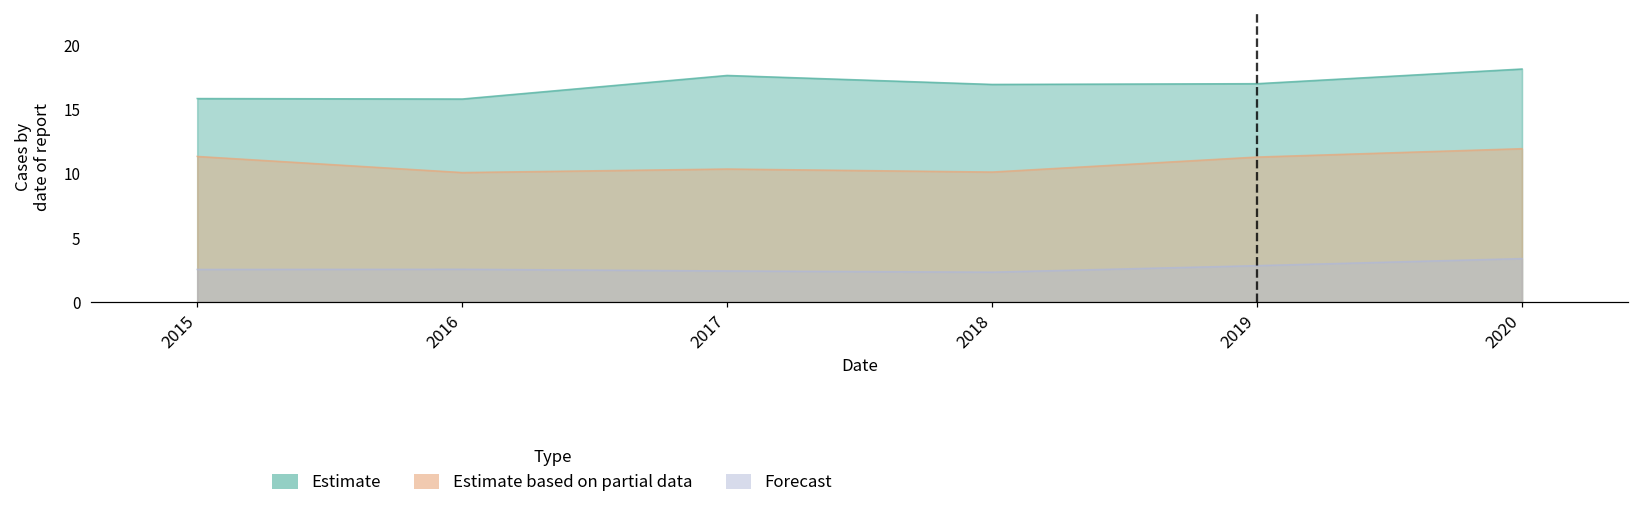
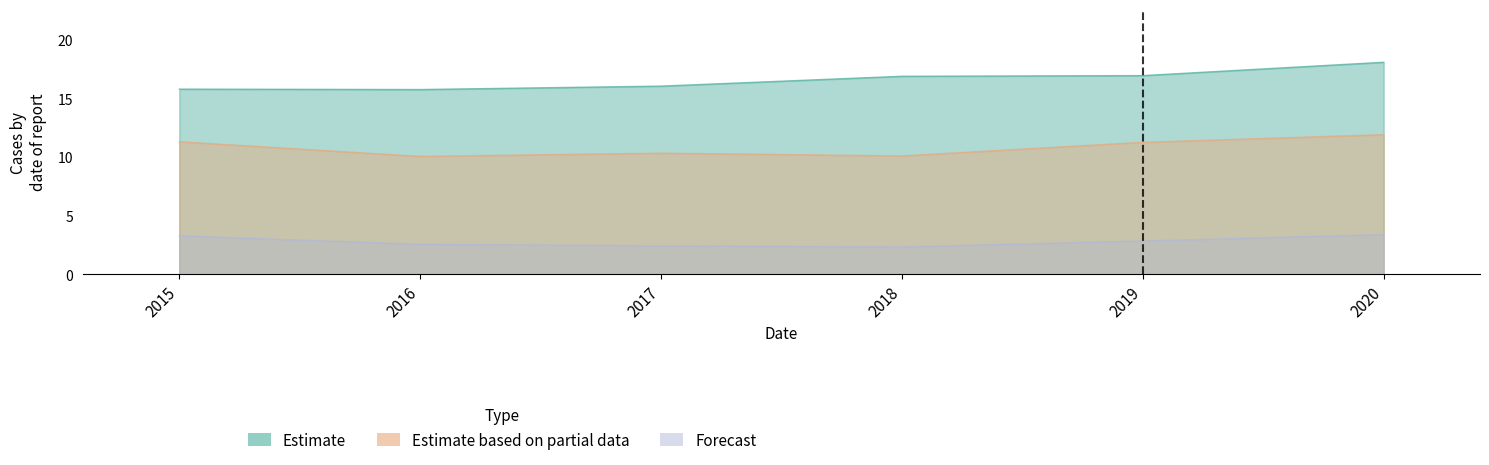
  {
    "Estimate": {
      "2015": 15.8,
      "2016": 15.8,
-     "2017": 17.6,
+     "2017": 16.1,
      "2018": 16.9,
      "2019": 17.0,
      "2020": 18.1
    },
    "Estimate based on partial data": {
      "2015": 11.3,
      "2016": 10.1,
      "2017": 10.3,
      "2018": 10.1,
      "2019": 11.3,
      "2020": 11.9
    },
    "Forecast": {
-     "2015": 2.5,
+     "2015": 3.3,
      "2016": 2.6,
      "2017": 2.4,
      "2018": 2.3,
      "2019": 2.8,
      "2020": 3.4
    }
  }
